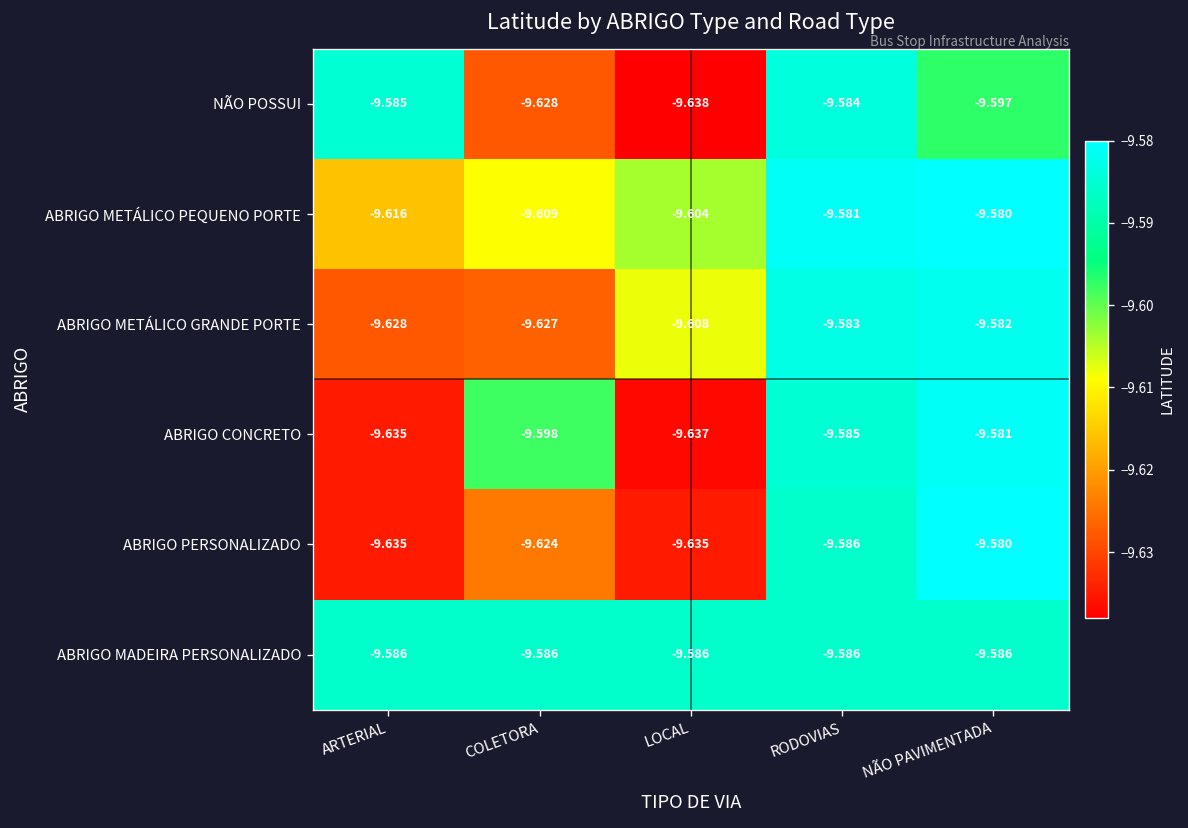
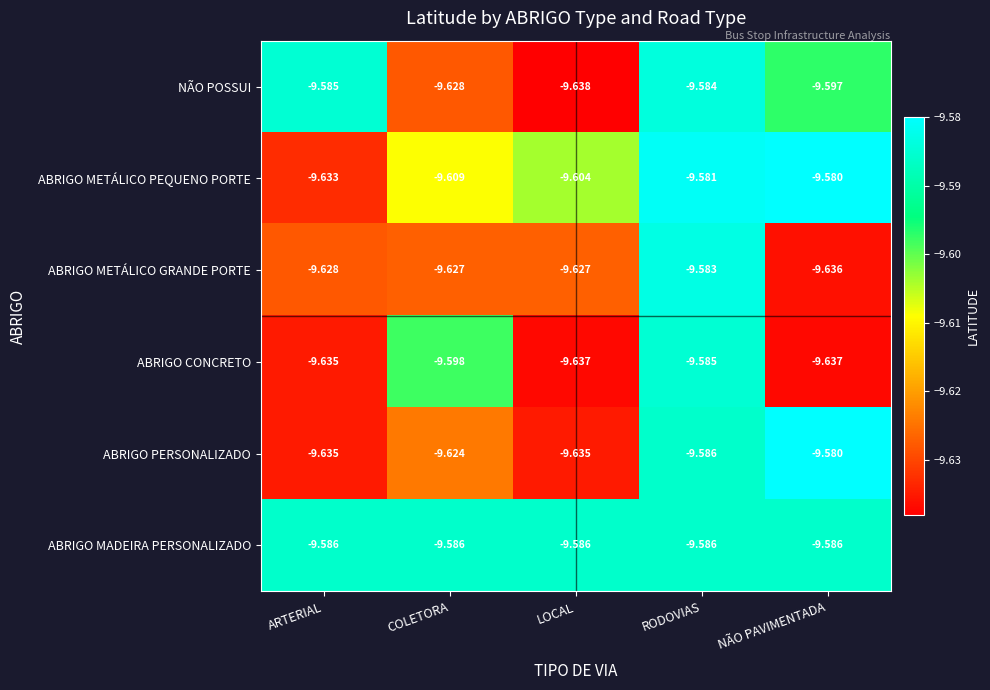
  {
    "NÃO POSSUI": {
      "ARTERIAL": -9.585,
      "COLETORA": -9.628,
      "LOCAL": -9.638,
      "RODOVIAS": -9.584,
      "NÃO PAVIMENTADA": -9.597
    },
    "ABRIGO METÁLICO PEQUENO PORTE": {
-     "ARTERIAL": -9.616,
+     "ARTERIAL": -9.633,
      "COLETORA": -9.609,
      "LOCAL": -9.604,
      "RODOVIAS": -9.581,
      "NÃO PAVIMENTADA": -9.580
    },
    "ABRIGO METÁLICO GRANDE PORTE": {
      "ARTERIAL": -9.628,
      "COLETORA": -9.627,
-     "LOCAL": -9.608,
+     "LOCAL": -9.627,
      "RODOVIAS": -9.583,
-     "NÃO PAVIMENTADA": -9.582
+     "NÃO PAVIMENTADA": -9.636
    },
    "ABRIGO CONCRETO": {
      "ARTERIAL": -9.635,
      "COLETORA": -9.598,
      "LOCAL": -9.637,
      "RODOVIAS": -9.585,
-     "NÃO PAVIMENTADA": -9.581
+     "NÃO PAVIMENTADA": -9.637
    },
    "ABRIGO PERSONALIZADO": {
      "ARTERIAL": -9.635,
      "COLETORA": -9.624,
      "LOCAL": -9.635,
      "RODOVIAS": -9.586,
      "NÃO PAVIMENTADA": -9.580
    },
    "ABRIGO MADEIRA PERSONALIZADO": {
      "ARTERIAL": -9.586,
      "COLETORA": -9.586,
      "LOCAL": -9.586,
      "RODOVIAS": -9.586,
      "NÃO PAVIMENTADA": -9.586
    }
  }
